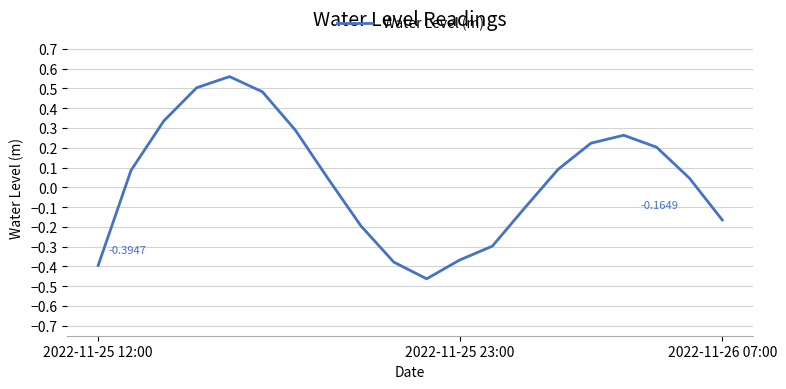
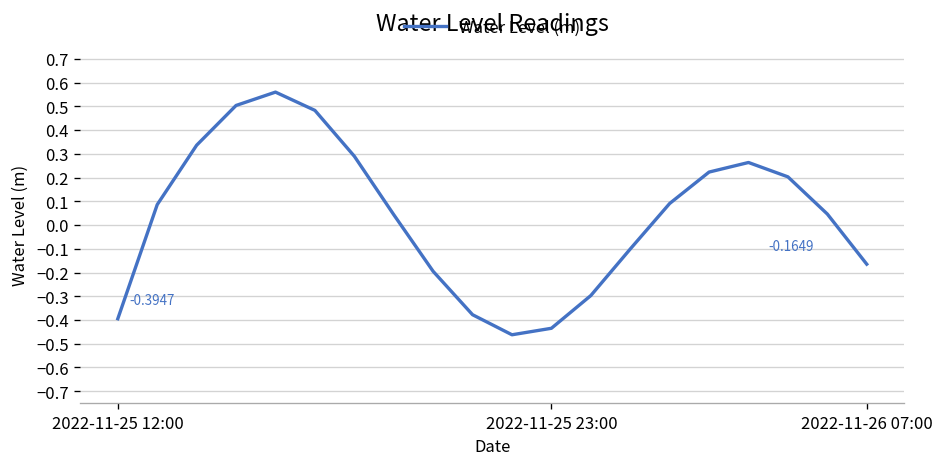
  {
-   "2022-11-25 23:00": -0.37,
+   "2022-11-25 23:00": -0.43,
    "2022-11-26 07:00": -0.16
  }
